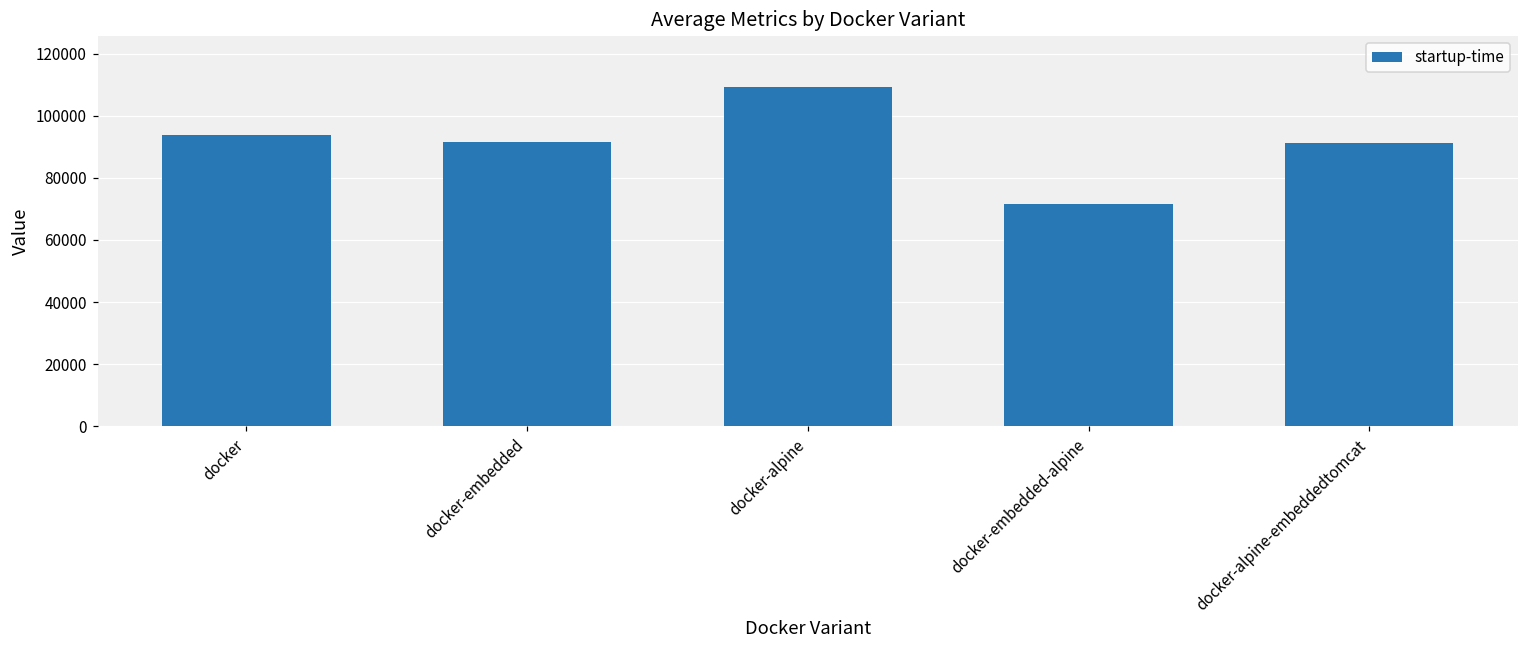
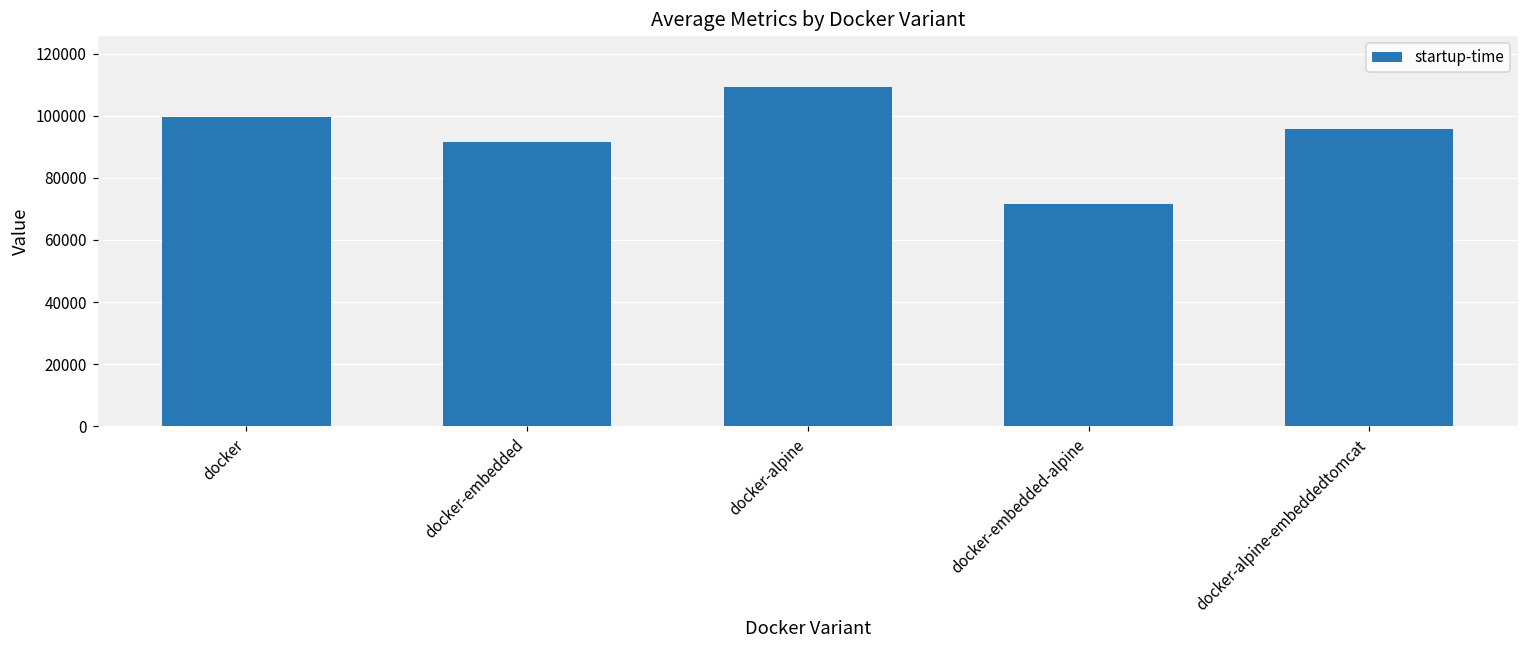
  {
-   "docker": 94000,
+   "docker": 99000,
    "docker-embedded": 91000,
    "docker-alpine": 109000,
    "docker-embedded-alpine": 71000,
-   "docker-alpine-embeddedtomcat": 91000
+   "docker-alpine-embeddedtomcat": 96000
  }
